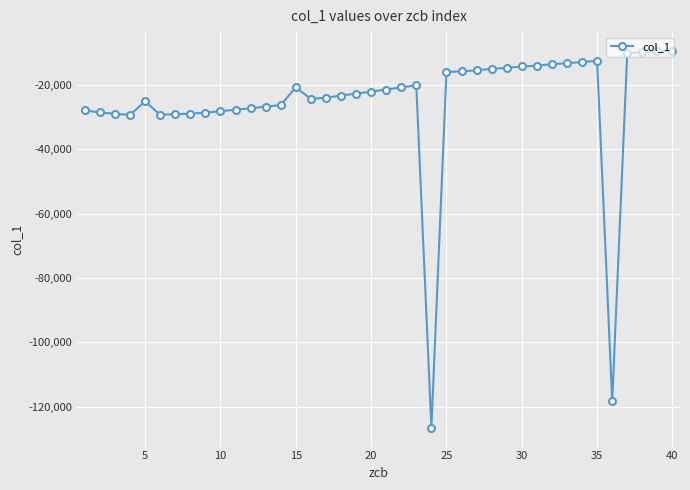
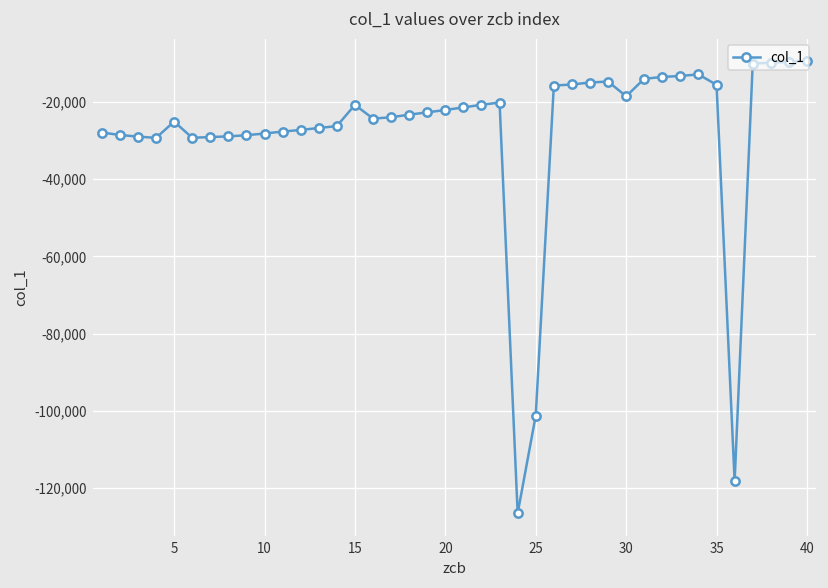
  {
    "5": "-25,000",
    "10": "-28,000",
    "15": "-21,000",
    "20": "-22,000",
-   "25": "-16,000",
-   "30": "-14,000",
-   "35": "-12,000"
+   "25": "-101,000",
+   "30": "-19,000",
+   "35": "-16,000"
  }
